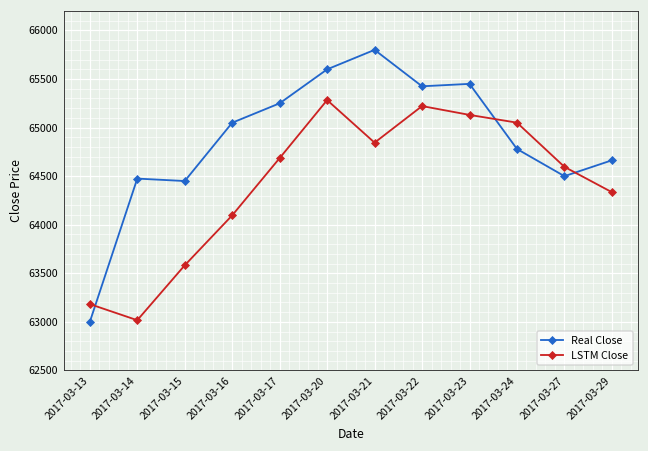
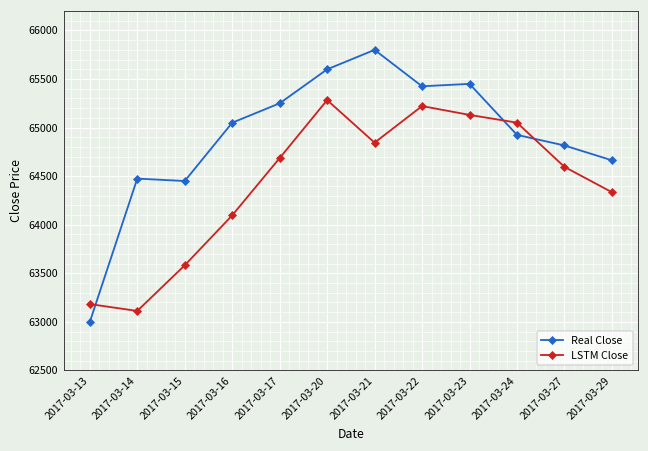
  {
    "Real Close": {
      "2017-03-13": 63000,
      "2017-03-14": 64500,
      "2017-03-15": 64500,
      "2017-03-16": 65100,
      "2017-03-17": 65300,
      "2017-03-20": 65600,
      "2017-03-21": 65800,
      "2017-03-22": 65400,
      "2017-03-23": 65500,
-     "2017-03-24": 64800,
-     "2017-03-27": 64500,
+     "2017-03-24": 64900,
+     "2017-03-27": 64800,
      "2017-03-29": 64700
    },
    "LSTM Close": {
      "2017-03-13": 63200,
-     "2017-03-14": 63000,
+     "2017-03-14": 63100,
      "2017-03-15": 63600,
      "2017-03-16": 64100,
      "2017-03-17": 64700,
      "2017-03-20": 65300,
      "2017-03-21": 64800,
      "2017-03-22": 65200,
      "2017-03-23": 65100,
      "2017-03-24": 65100,
      "2017-03-27": 64600,
      "2017-03-29": 64300
    }
  }
